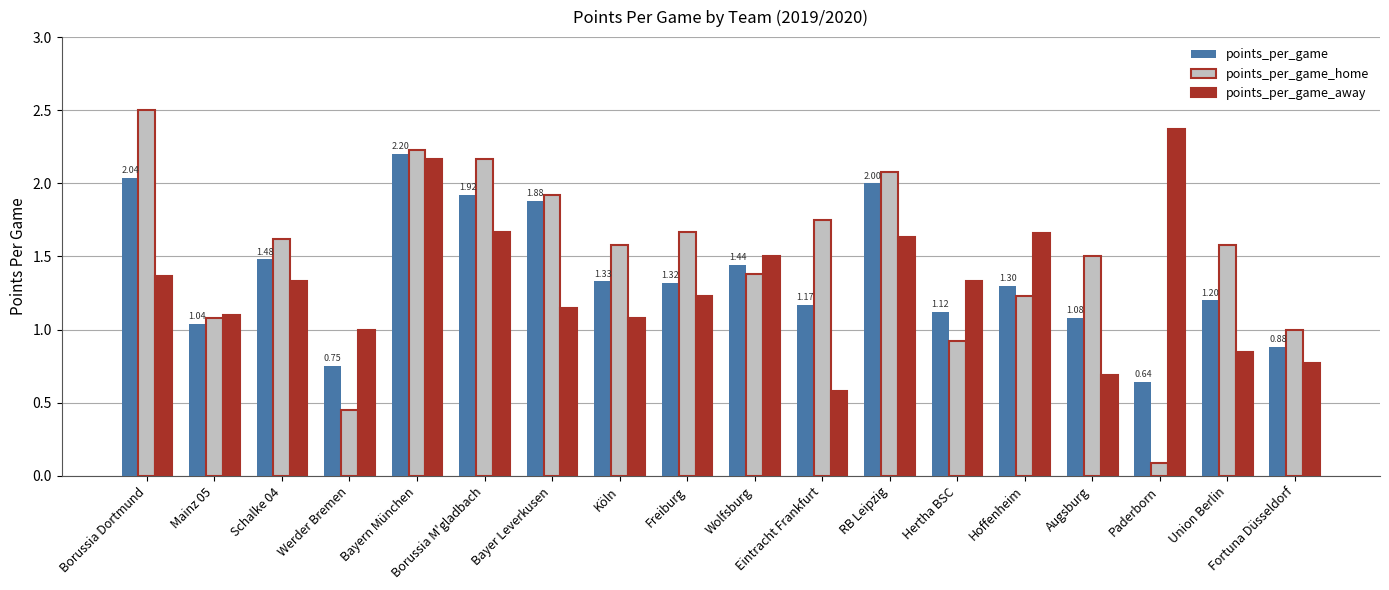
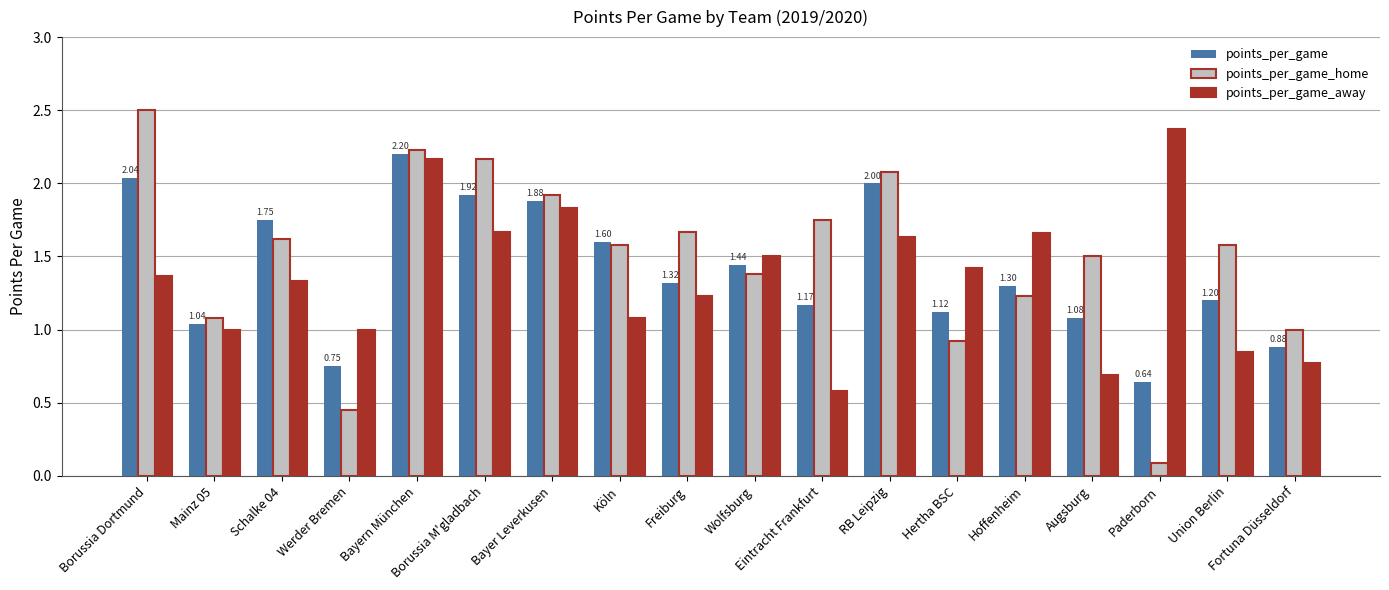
  {
    "points_per_game": {
      "Borussia Dortmund": 2.04,
      "Mainz 05": 1.04,
-     "Schalke 04": 1.48,
+     "Schalke 04": 1.75,
      "Werder Bremen": 0.75,
      "Bayern München": 2.20,
      "Borussia M'gladbach": 1.92,
      "Bayer Leverkusen": 1.88,
-     "Köln": 1.33,
+     "Köln": 1.60,
      "Freiburg": 1.32,
      "Wolfsburg": 1.44,
      "Eintracht Frankfurt": 1.17,
      "RB Leipzig": 2.00,
      "Hertha BSC": 1.12,
      "Hoffenheim": 1.30,
      "Augsburg": 1.08,
      "Paderborn": 0.64,
      "Union Berlin": 1.20,
      "Fortuna Düsseldorf": 0.88
    },
    "points_per_game_home": {
      "Borussia Dortmund": 2.50,
      "Mainz 05": 1.08,
      "Schalke 04": 1.62,
      "Werder Bremen": 0.45,
      "Bayern München": 2.23,
      "Borussia M'gladbach": 2.17,
      "Bayer Leverkusen": 1.92,
      "Köln": 1.58,
      "Freiburg": 1.67,
      "Wolfsburg": 1.38,
      "Eintracht Frankfurt": 1.75,
      "RB Leipzig": 2.08,
      "Hertha BSC": 0.92,
      "Hoffenheim": 1.23,
      "Augsburg": 1.50,
      "Paderborn": 0.09,
      "Union Berlin": 1.58,
      "Fortuna Düsseldorf": 1.00
    },
    "points_per_game_away": {
      "Borussia Dortmund": 1.37,
-     "Mainz 05": 1.1,
+     "Mainz 05": 1.0,
      "Schalke 04": 1.33,
      "Werder Bremen": 1.00,
      "Bayern München": 2.17,
      "Borussia M'gladbach": 1.67,
-     "Bayer Leverkusen": 1.15,
+     "Bayer Leverkusen": 1.83,
      "Köln": 1.08,
      "Freiburg": 1.23,
      "Wolfsburg": 1.50,
      "Eintracht Frankfurt": 0.58,
      "RB Leipzig": 1.63,
-     "Hertha BSC": 1.33,
+     "Hertha BSC": 1.42,
      "Hoffenheim": 1.66,
      "Augsburg": 0.69,
      "Paderborn": 2.37,
      "Union Berlin": 0.85,
      "Fortuna Düsseldorf": 0.77
    }
  }
